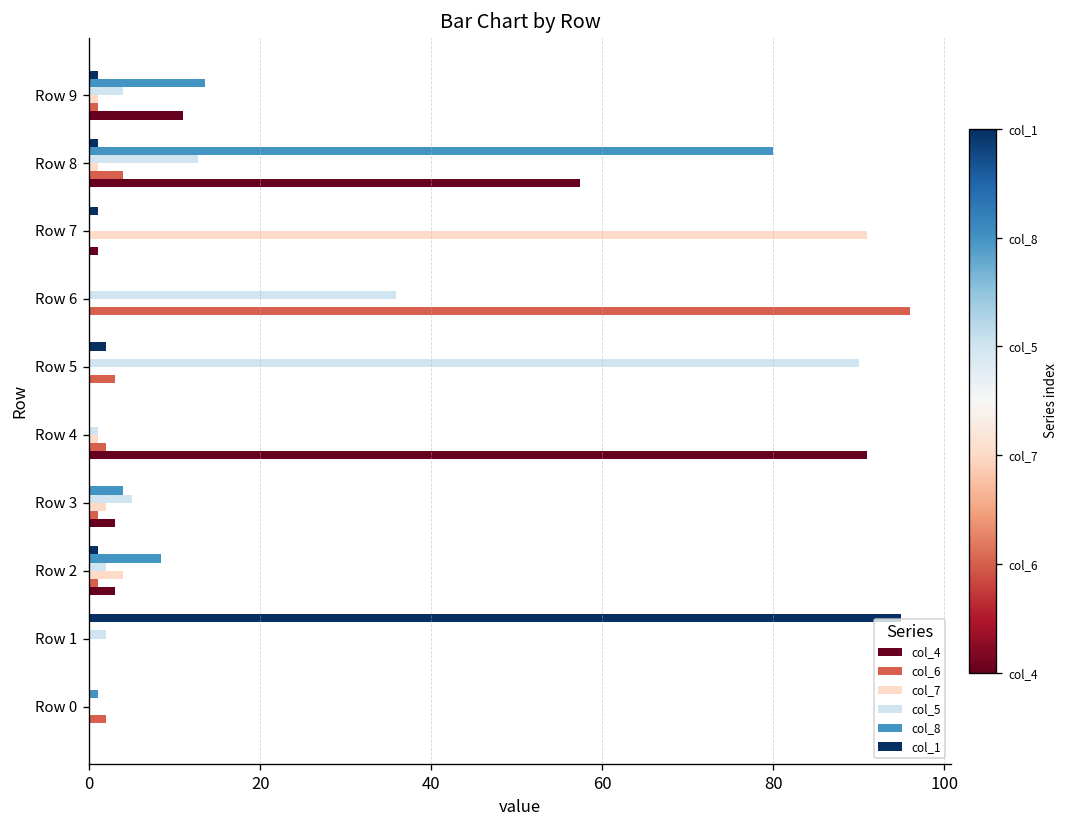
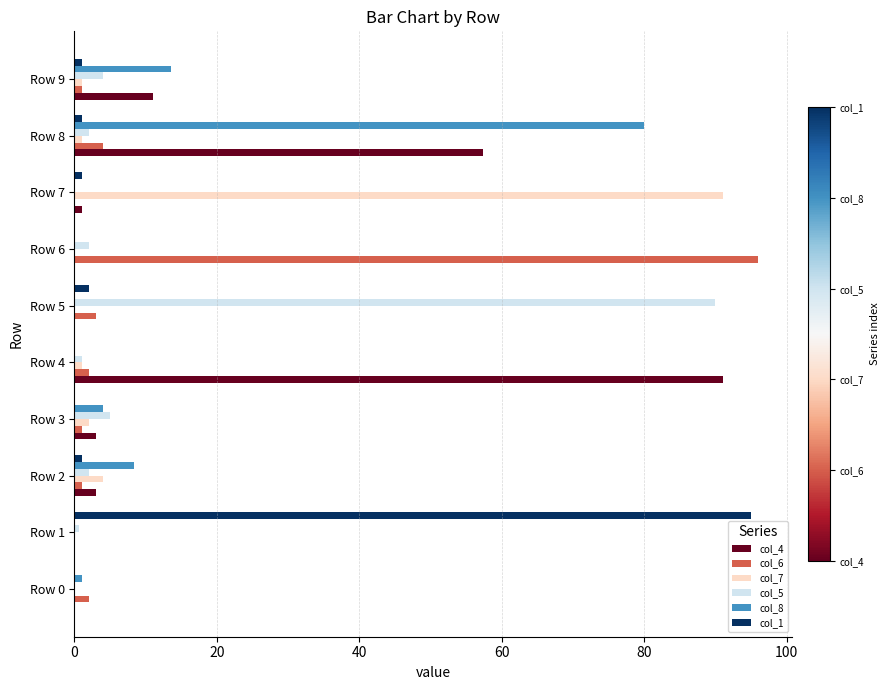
  {
    "col_4": {
      "Row 9": 11,
      "Row 8": 57,
      "Row 7": 1,
      "Row 6": 0,
      "Row 5": 0,
      "Row 4": 91,
      "Row 3": 3,
      "Row 2": 3,
      "Row 1": 0,
      "Row 0": 0
    },
    "col_6": {
      "Row 9": 1,
      "Row 8": 4,
      "Row 7": 0,
      "Row 6": 96,
      "Row 5": 3,
      "Row 4": 2,
      "Row 3": 1,
      "Row 2": 1,
      "Row 1": 0,
      "Row 0": 2
    },
    "col_7": {
      "Row 9": 1,
      "Row 8": 1,
      "Row 7": 91,
      "Row 6": 0,
      "Row 5": 0,
      "Row 4": 1,
      "Row 3": 2,
      "Row 2": 4,
      "Row 1": 0,
      "Row 0": 0
    },
    "col_5": {
      "Row 9": 4,
-     "Row 8": 13,
+     "Row 8": 2,
      "Row 7": 0,
-     "Row 6": 36,
+     "Row 6": 2,
      "Row 5": 90,
      "Row 4": 1,
      "Row 3": 5,
      "Row 2": 2,
-     "Row 1": 2,
+     "Row 1": 1,
      "Row 0": 0
    },
    "col_8": {
      "Row 9": 14,
      "Row 8": 80,
      "Row 7": 0,
      "Row 6": 0,
      "Row 5": 0,
      "Row 4": 0,
      "Row 3": 4,
      "Row 2": 8,
      "Row 1": 0,
      "Row 0": 1
    },
    "col_1": {
      "Row 9": 1,
      "Row 8": 1,
      "Row 7": 1,
      "Row 6": 0,
      "Row 5": 2,
      "Row 4": 0,
      "Row 3": 0,
      "Row 2": 1,
      "Row 1": 95,
      "Row 0": 0
    }
  }
